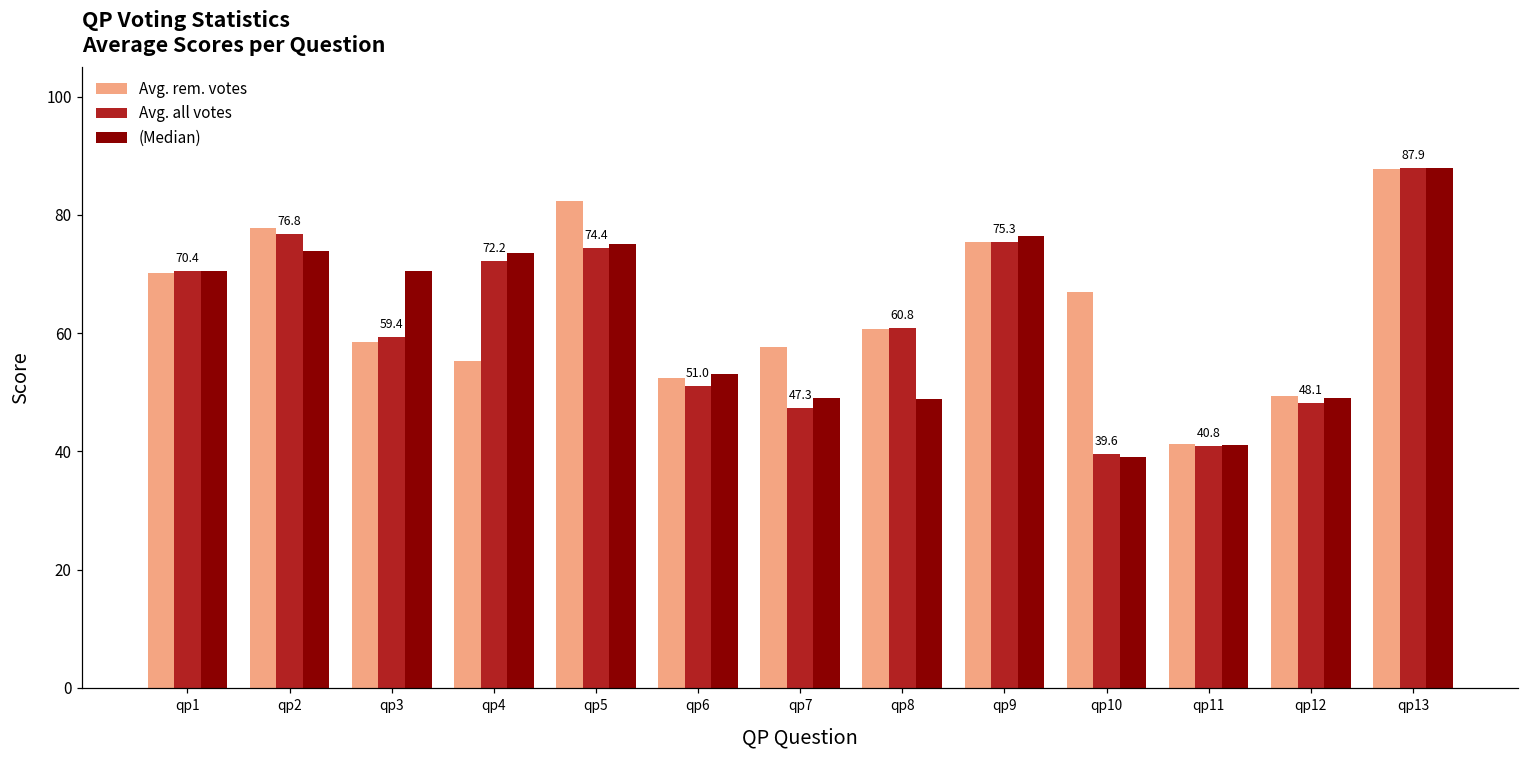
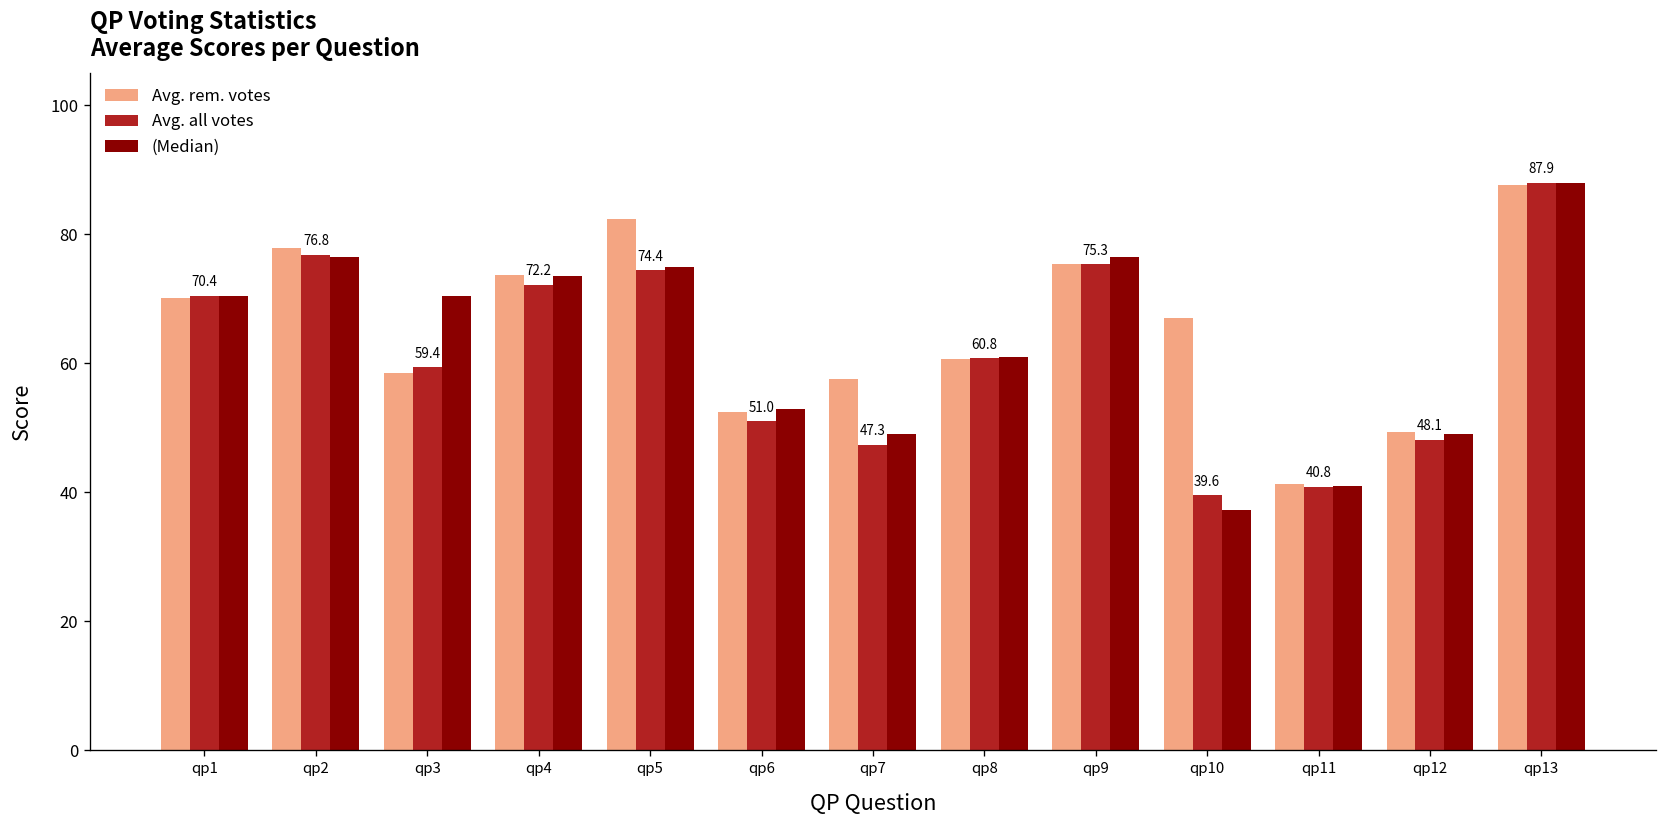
  {
    "Avg. rem. votes": {
      "qp1": 70,
      "qp2": 78,
      "qp3": 58,
-     "qp4": 55,
+     "qp4": 74,
      "qp5": 82,
      "qp6": 52,
      "qp7": 58,
      "qp8": 61,
      "qp9": 75,
      "qp10": 67,
      "qp11": 41,
      "qp12": 49,
      "qp13": 88
    },
    "Avg. all votes": {
      "qp1": 70.4,
      "qp2": 76.8,
      "qp3": 59.4,
      "qp4": 72.2,
      "qp5": 74.4,
      "qp6": 51.0,
      "qp7": 47.3,
      "qp8": 60.8,
      "qp9": 75.3,
      "qp10": 39.6,
      "qp11": 40.8,
      "qp12": 48.1,
      "qp13": 87.9
    },
    "(Median)": {
      "qp1": 71,
-     "qp2": 74,
+     "qp2": 77,
      "qp3": 71,
      "qp4": 74,
      "qp5": 75,
      "qp6": 53,
      "qp7": 49,
-     "qp8": 49,
+     "qp8": 61,
      "qp9": 77,
-     "qp10": 39,
+     "qp10": 37,
      "qp11": 41,
      "qp12": 49,
      "qp13": 88
    }
  }
